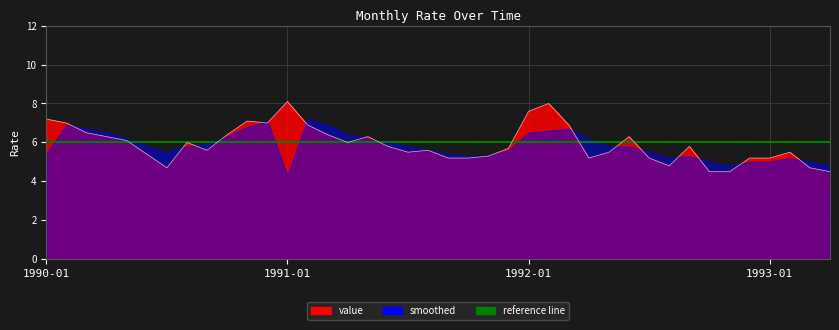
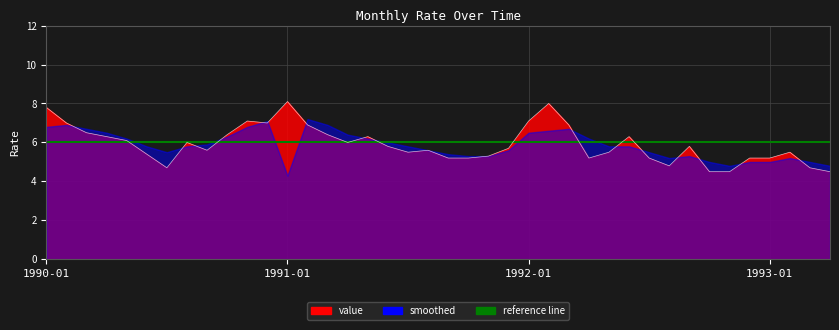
  {
    "value": {
-     "1990-01": 7.2,
+     "1990-01": 7.8,
      "1991-01": 8.1,
-     "1992-01": 7.6,
+     "1992-01": 7.1,
      "1993-01": 5.2
    },
    "smoothed": {
-     "1990-01": 5.4,
+     "1990-01": 6.8,
      "1991-01": 4.3,
      "1992-01": 6.5,
      "1993-01": 5.0
    }
  }
